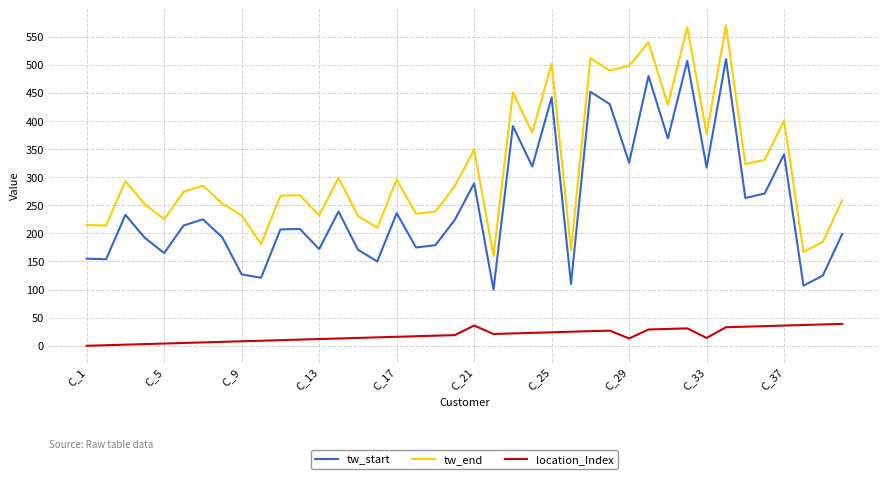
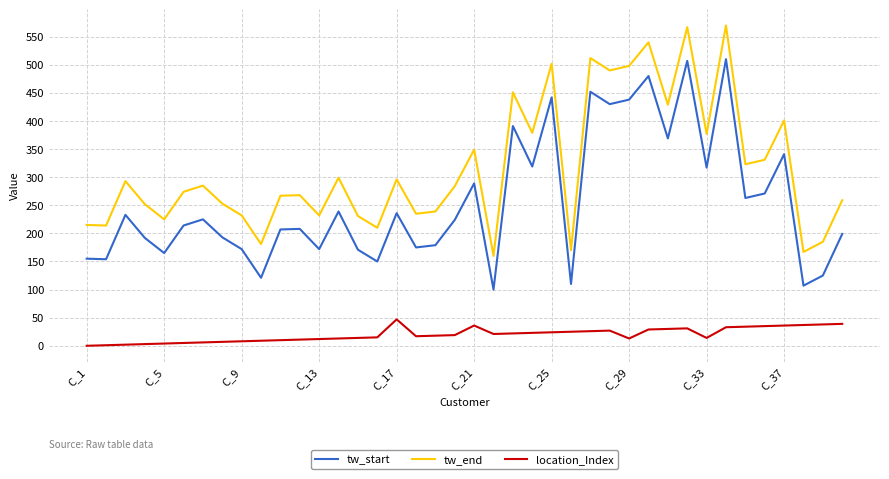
  {
    "tw_start": {
      "C_1": 160,
      "C_5": 170,
-     "C_9": 130,
+     "C_9": 170,
      "C_13": 170,
      "C_17": 240,
      "C_21": 290,
      "C_25": 440,
-     "C_29": 330,
+     "C_29": 440,
      "C_33": 320,
      "C_37": 340
    },
    "tw_end": {
      "C_1": 220,
      "C_5": 230,
      "C_9": 230,
      "C_13": 230,
      "C_17": 300,
      "C_21": 350,
      "C_25": 500,
      "C_29": 500,
      "C_33": 380,
      "C_37": 400
    },
    "location_Index": {
      "C_1": 0,
      "C_5": 0,
      "C_9": 10,
      "C_13": 10,
-     "C_17": 20,
+     "C_17": 50,
      "C_21": 40,
      "C_25": 20,
      "C_29": 10,
      "C_33": 10,
      "C_37": 40
    }
  }
